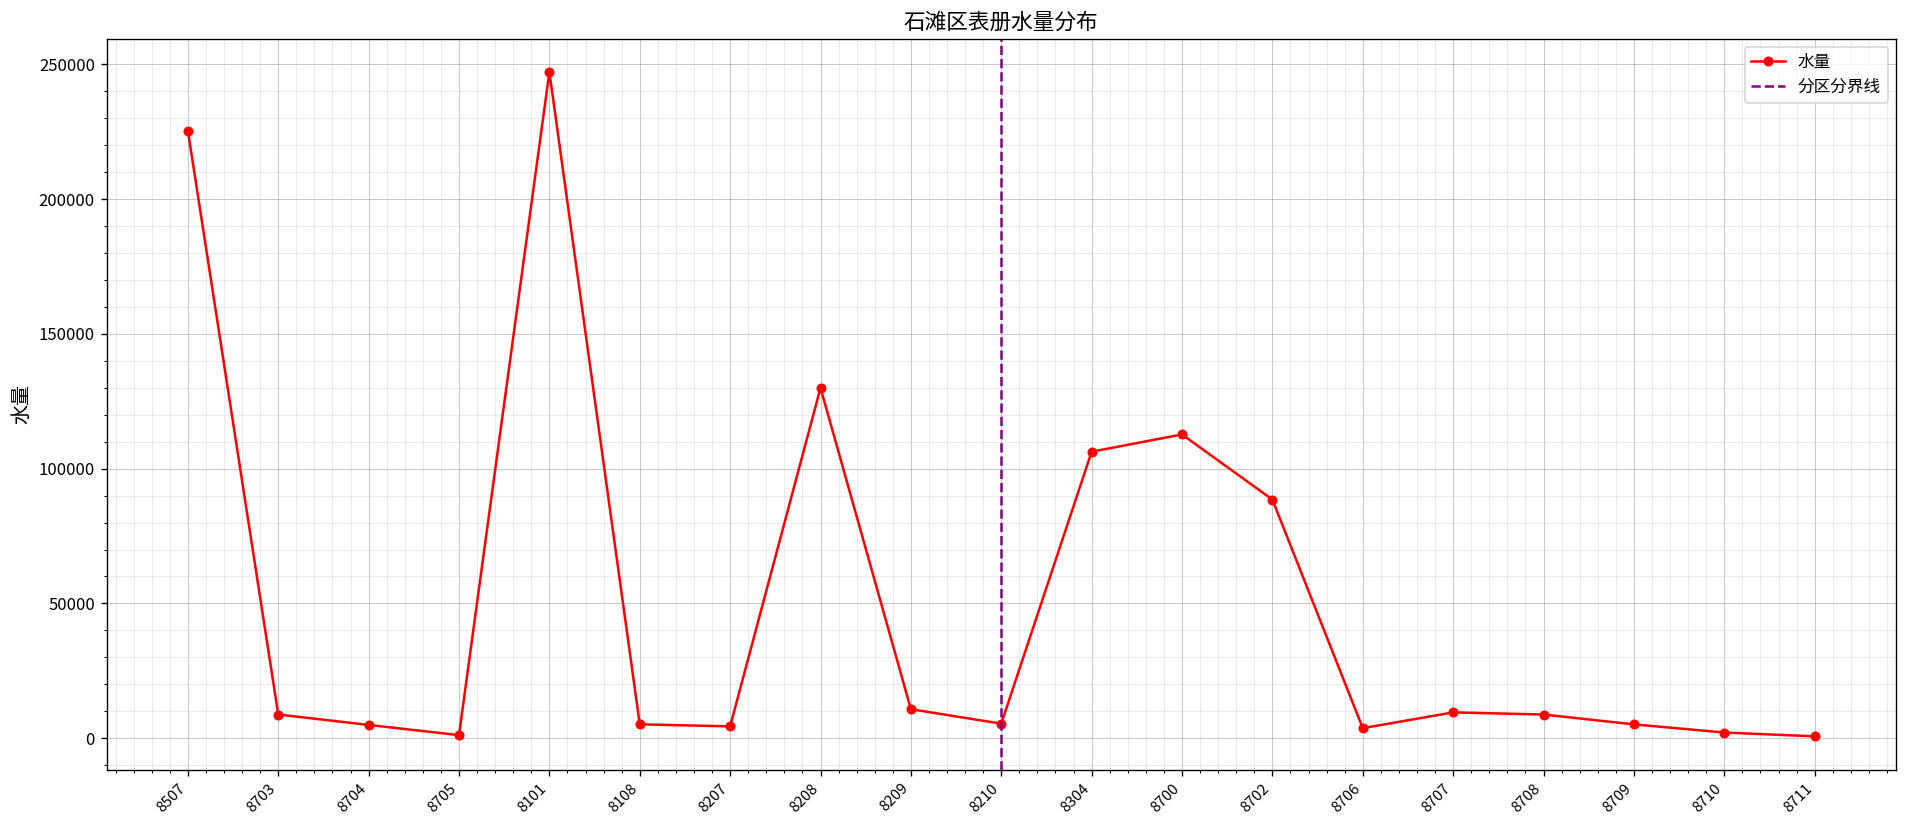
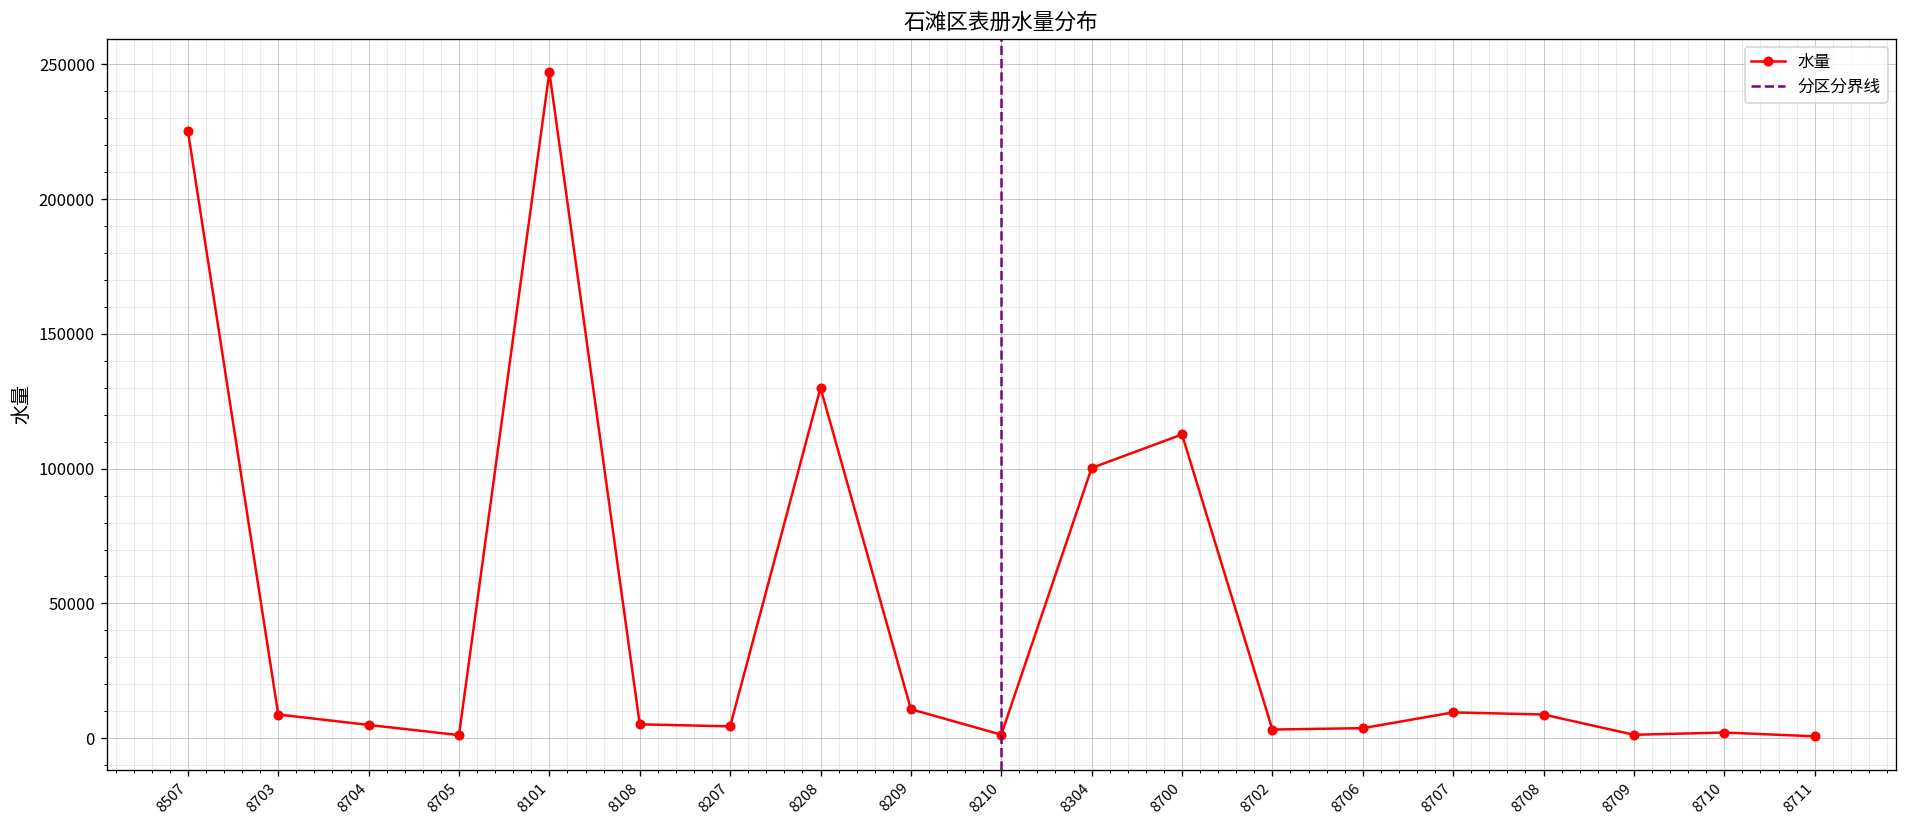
  {
    "8507": 225000,
    "8703": 9000,
    "8704": 5000,
    "8705": 1000,
    "8101": 247000,
    "8108": 5000,
    "8207": 4000,
    "8208": 130000,
    "8209": 11000,
-   "8210": 5000,
-   "8304": 106000,
+   "8210": 1000,
+   "8304": 100000,
    "8700": 113000,
-   "8702": 89000,
+   "8702": 3000,
    "8706": 4000,
    "8707": 10000,
    "8708": 9000,
-   "8709": 5000,
+   "8709": 1000,
    "8710": 2000,
    "8711": 1000
  }
